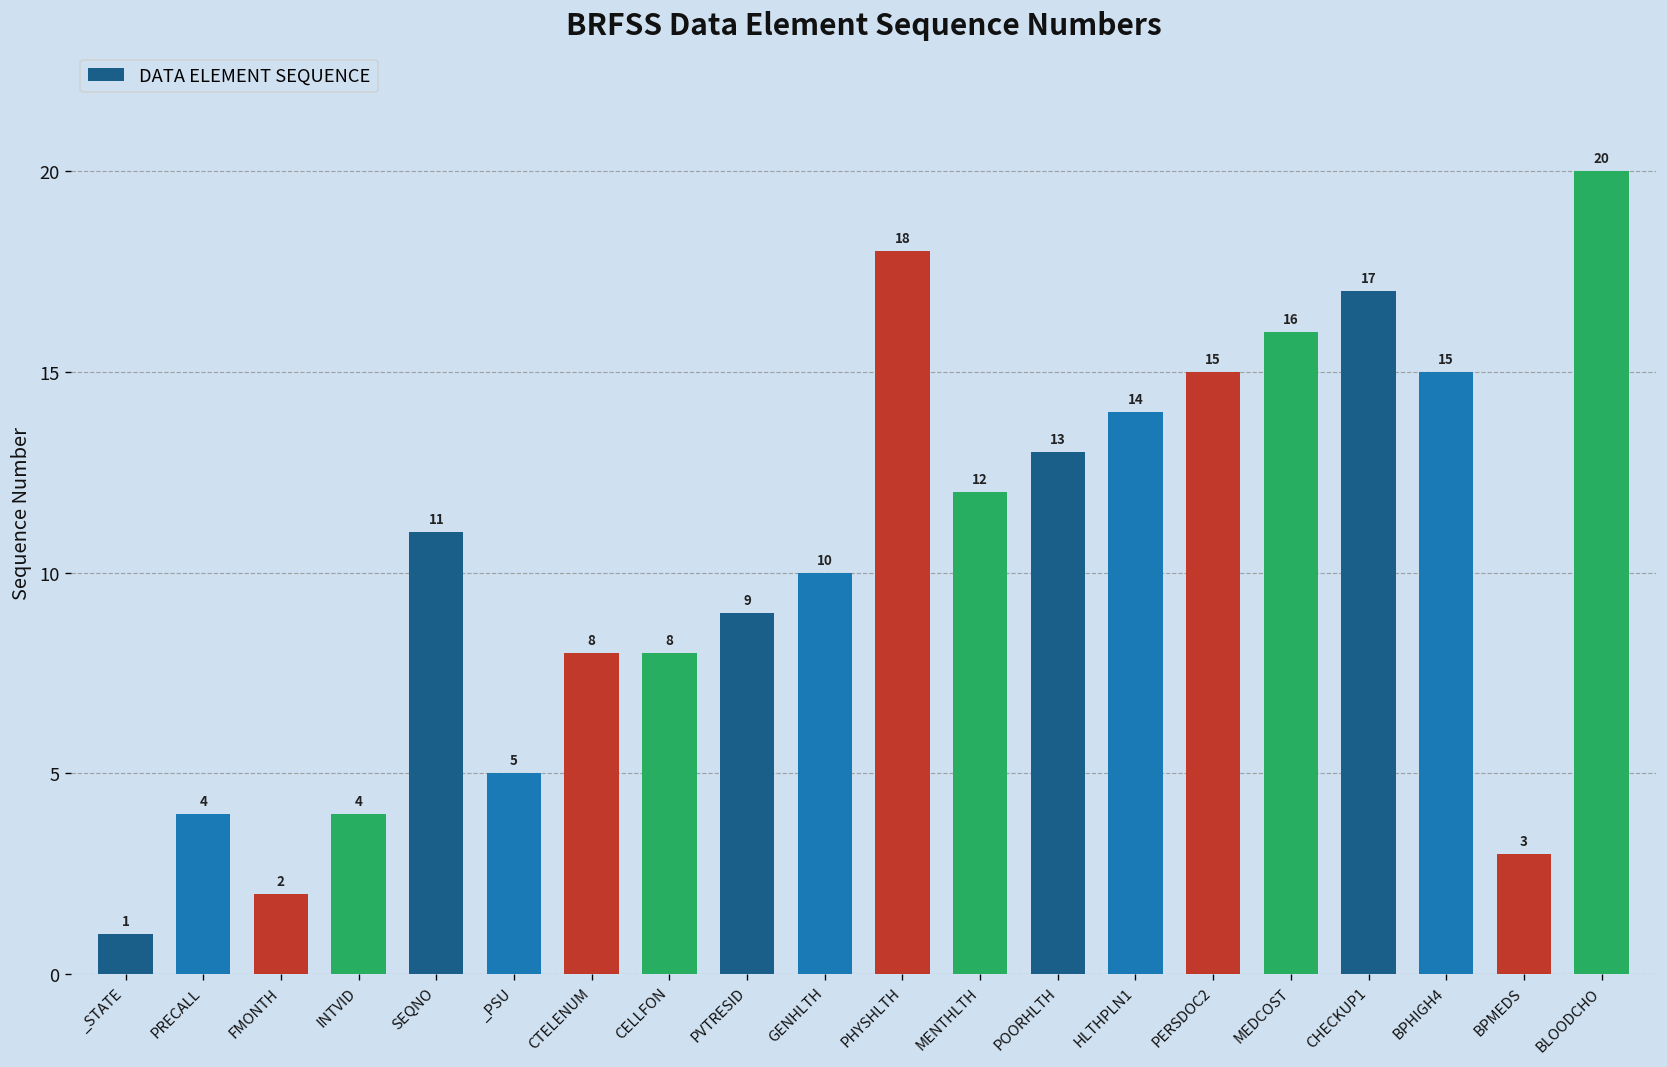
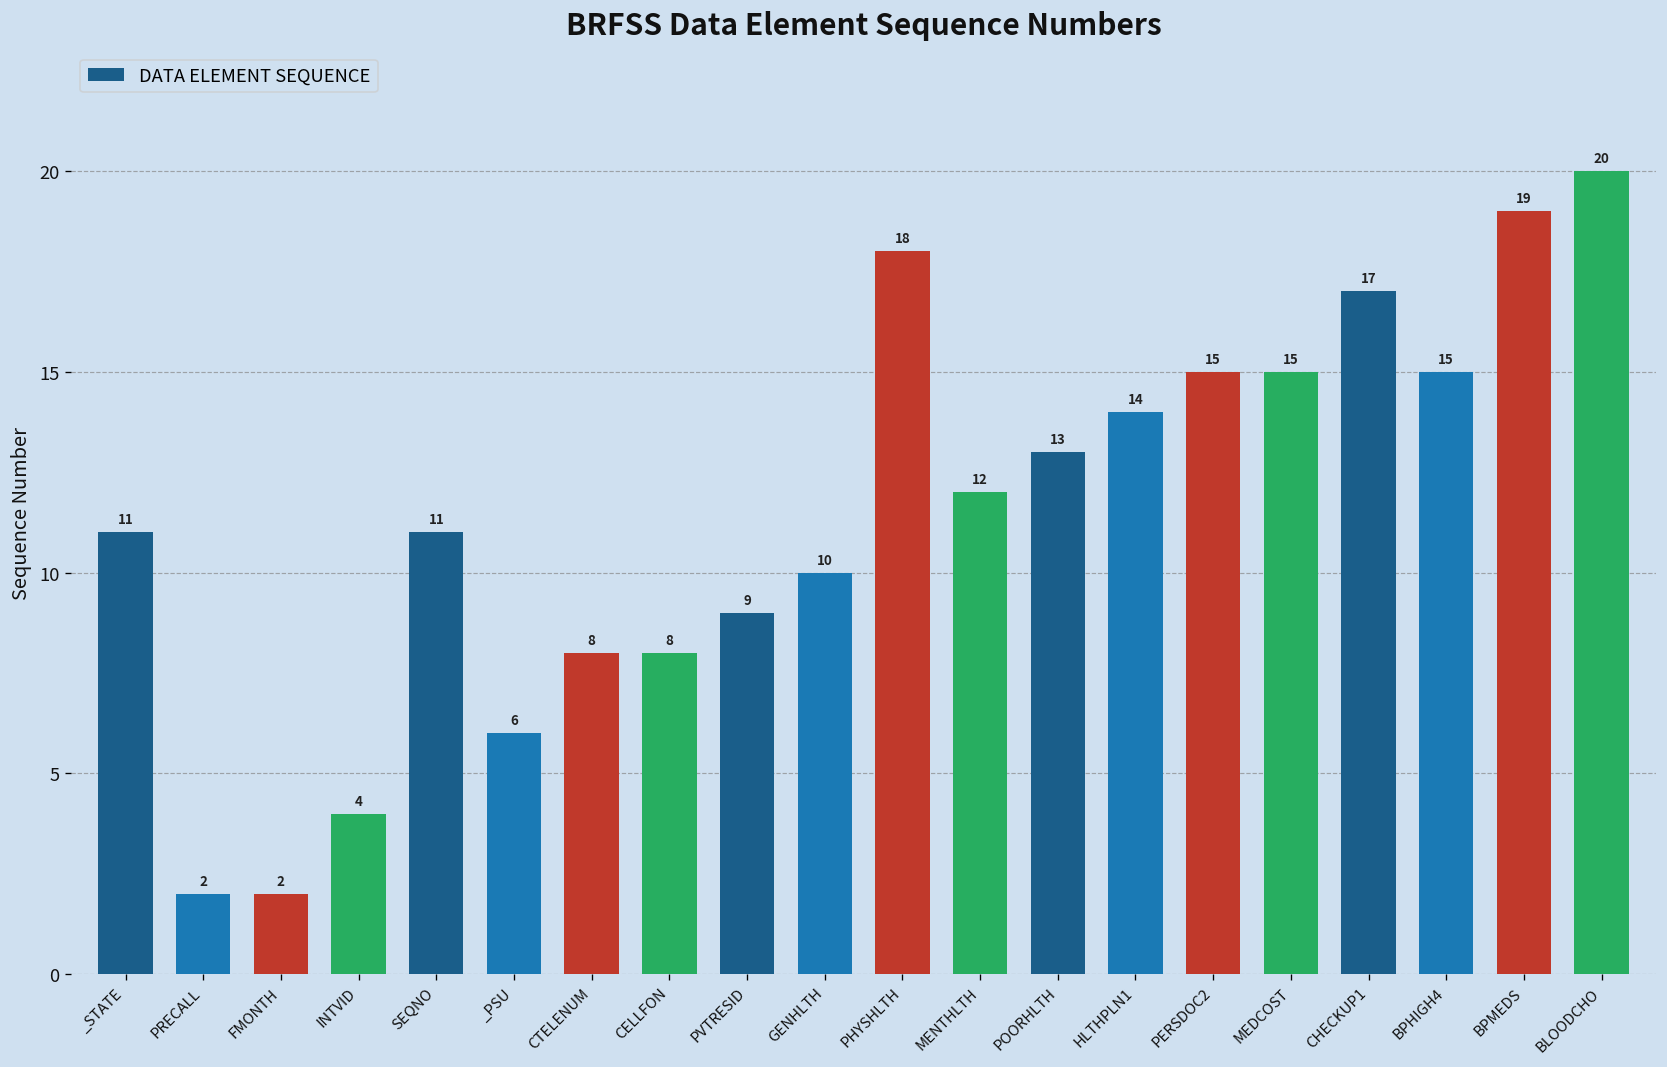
  {
-   "_STATE": 1,
-   "PRECALL": 4,
+   "_STATE": 11,
+   "PRECALL": 2,
    "FMONTH": 2,
    "INTVID": 4,
    "SEQNO": 11,
-   "_PSU": 5,
+   "_PSU": 6,
    "CTELENUM": 8,
    "CELLFON": 8,
    "PVTRESID": 9,
    "GENHLTH": 10,
    "PHYSHLTH": 18,
    "MENTHLTH": 12,
    "POORHLTH": 13,
    "HLTHPLN1": 14,
    "PERSDOC2": 15,
-   "MEDCOST": 16,
+   "MEDCOST": 15,
    "CHECKUP1": 17,
    "BPHIGH4": 15,
-   "BPMEDS": 3,
+   "BPMEDS": 19,
    "BLOODCHO": 20
  }
